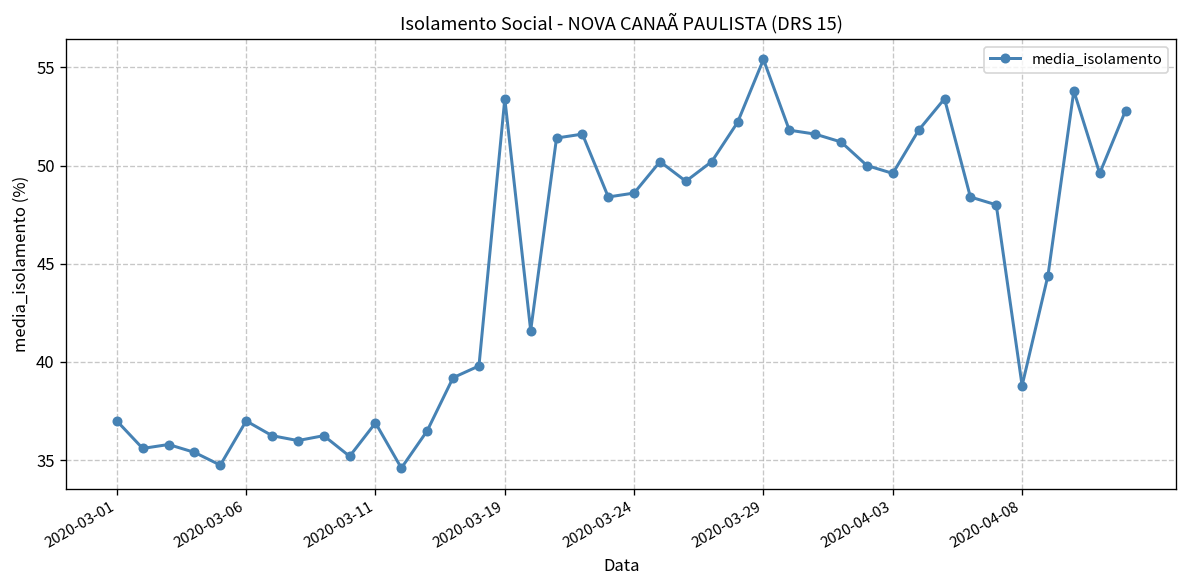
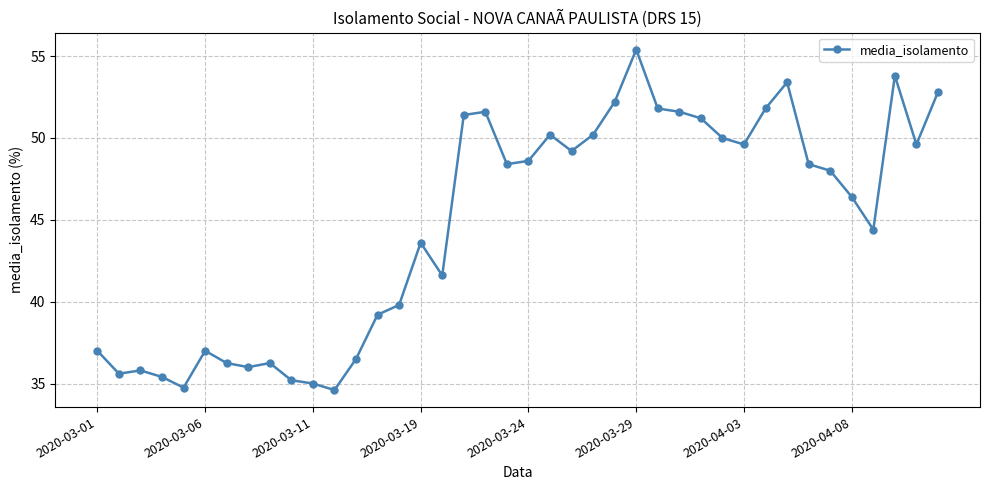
  {
    "2020-03-01": 37.0,
    "2020-03-06": 37.0,
-   "2020-03-11": 36.9,
-   "2020-03-19": 53.4,
+   "2020-03-11": 35.0,
+   "2020-03-19": 43.6,
    "2020-03-24": 48.6,
    "2020-03-29": 55.4,
    "2020-04-03": 49.6,
-   "2020-04-08": 38.8
+   "2020-04-08": 46.4
  }
